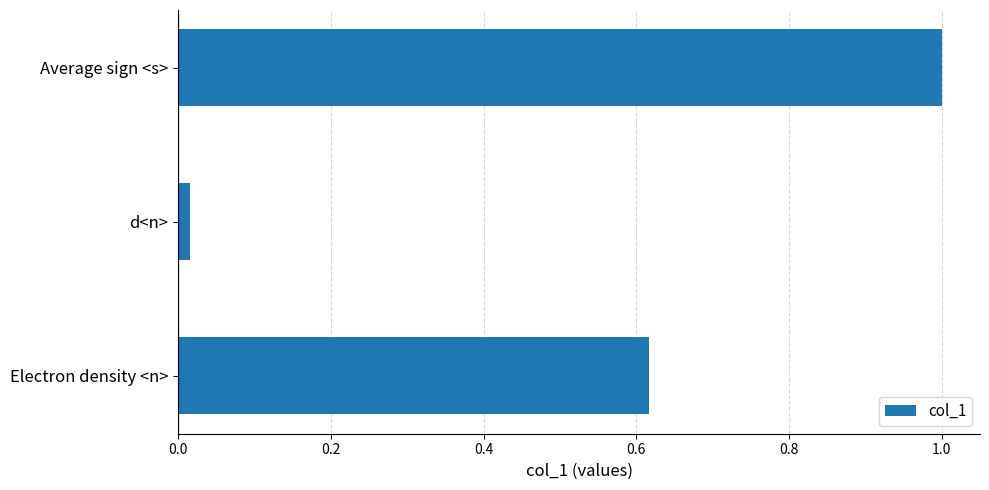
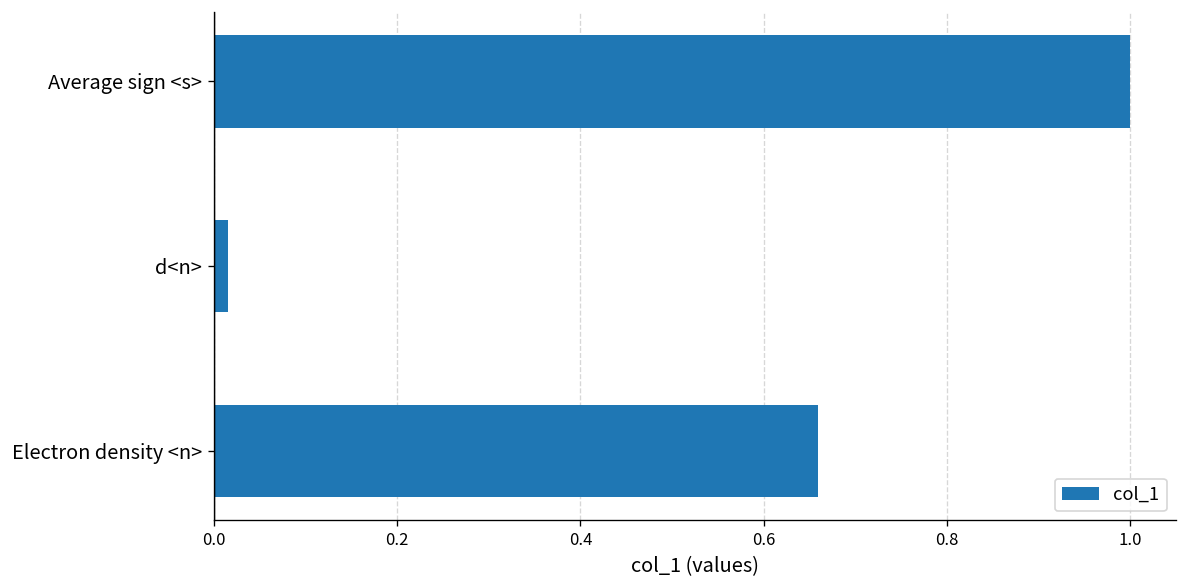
  {
    "Average sign <s>": 1.00,
    "d<n>": 0.02,
-   "Electron density <n>": 0.62
+   "Electron density <n>": 0.66
  }
